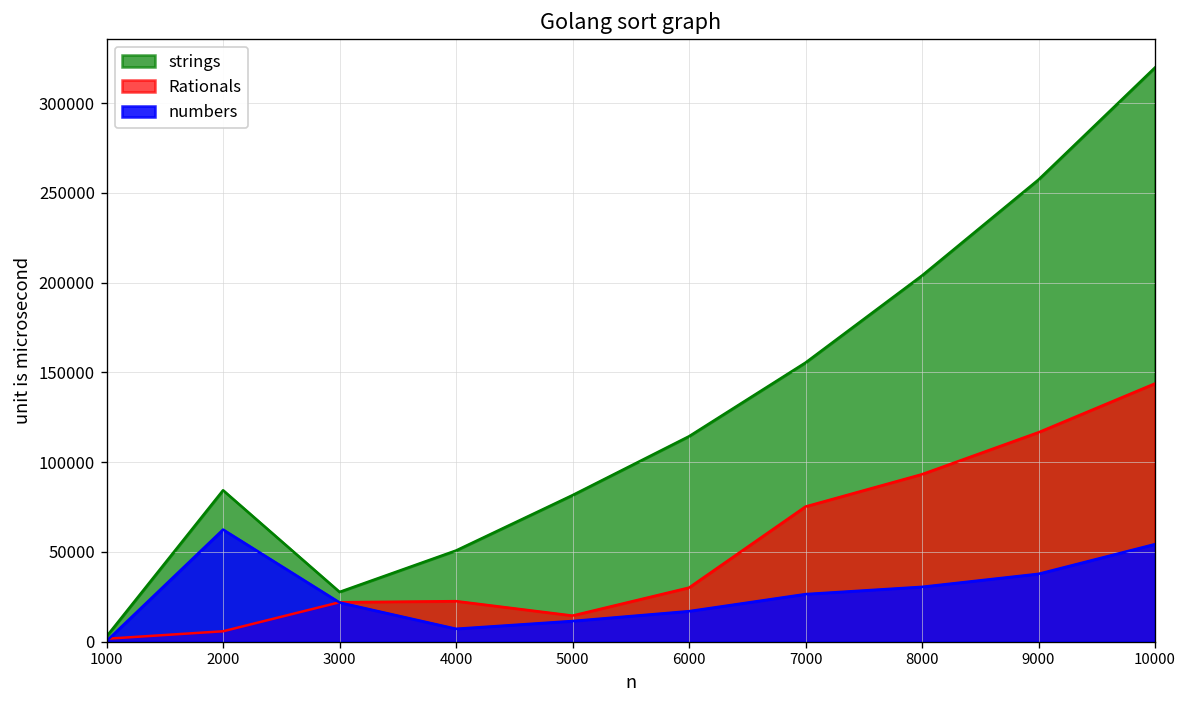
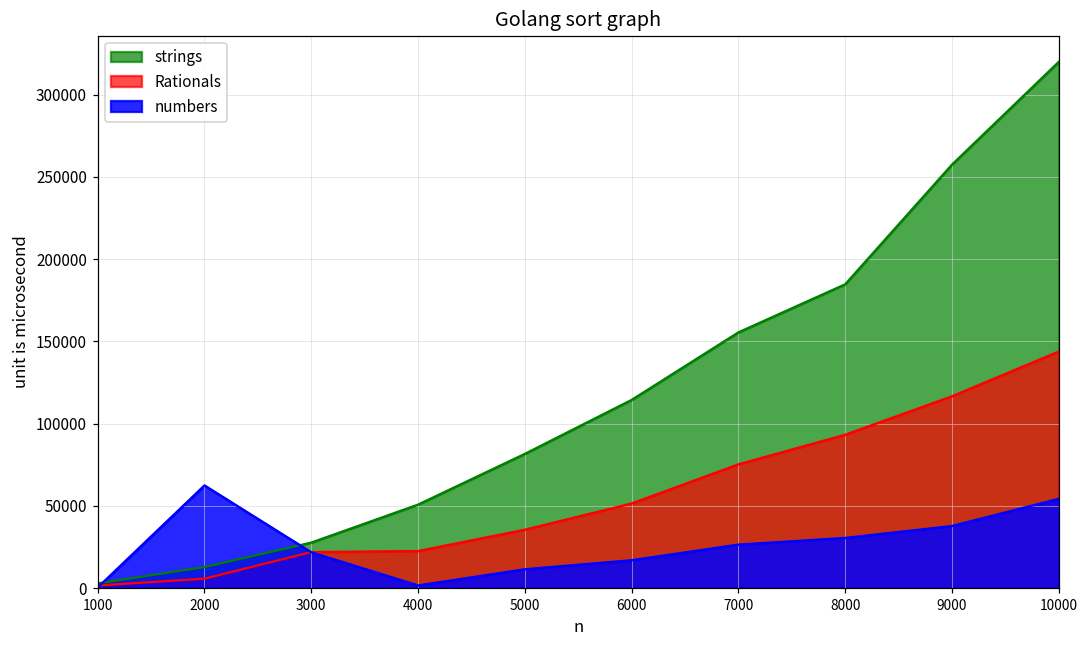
  {
    "strings": {
-     "2000": 84000,
+     "2000": 13000,
      "3000": 28000,
      "4000": 51000,
      "5000": 82000,
      "6000": 114000,
      "7000": 155000,
-     "8000": 204000,
+     "8000": 185000,
      "9000": 257000,
      "10000": 320000
    },
    "Rationals": {
      "2000": 6000,
      "4000": 23000,
-     "5000": 15000,
-     "6000": 30000,
+     "5000": 36000,
+     "6000": 51000,
      "7000": 75000,
      "8000": 93000,
      "9000": 117000,
      "10000": 144000
    },
    "numbers": {
      "2000": 62000,
-     "4000": 7000,
+     "4000": 2000,
      "5000": 12000,
      "6000": 17000,
      "7000": 27000,
      "8000": 31000,
      "9000": 38000,
      "10000": 54000
    }
  }
